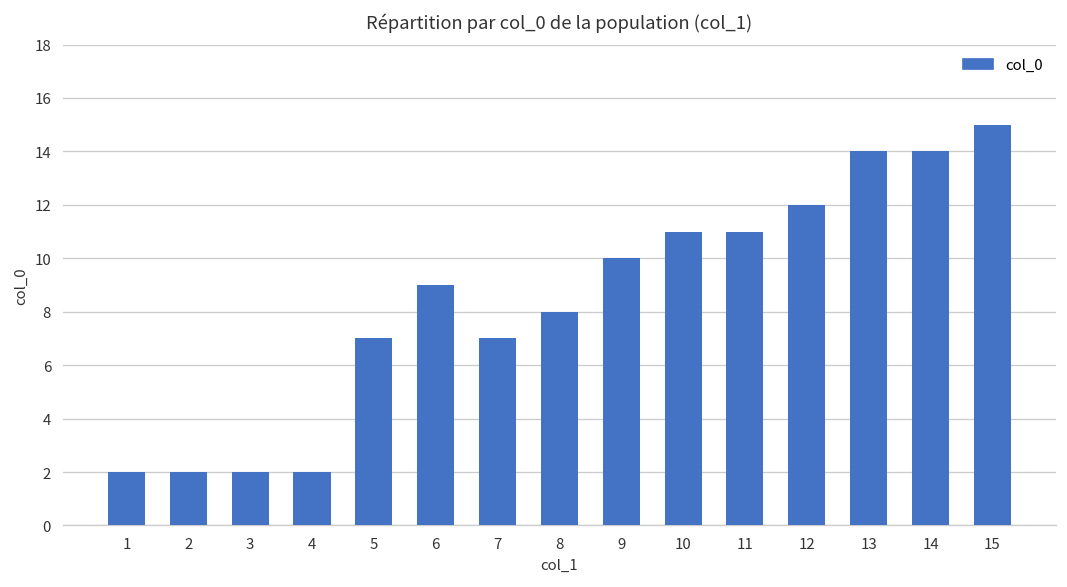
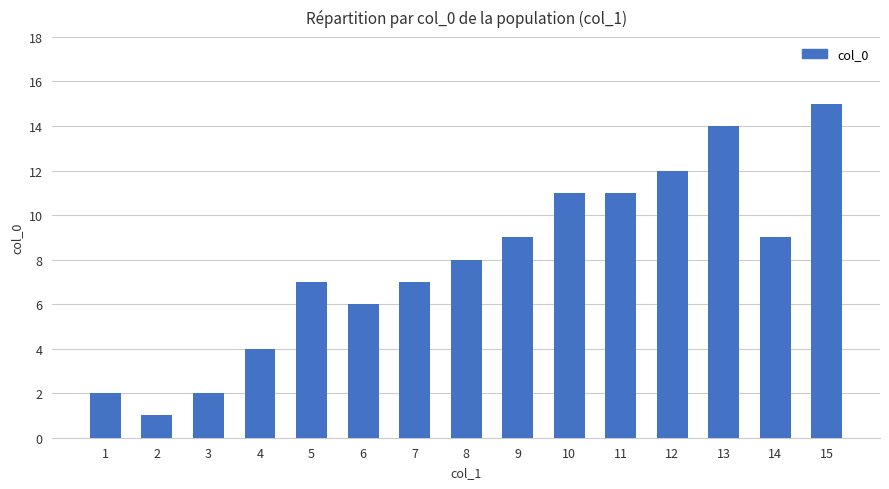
  {
    "1": 2,
-   "2": 2,
+   "2": 1,
    "3": 2,
-   "4": 2,
+   "4": 4,
    "5": 7,
-   "6": 9,
+   "6": 6,
    "7": 7,
    "8": 8,
-   "9": 10,
+   "9": 9,
    "10": 11,
    "11": 11,
    "12": 12,
    "13": 14,
-   "14": 14,
+   "14": 9,
    "15": 15
  }
